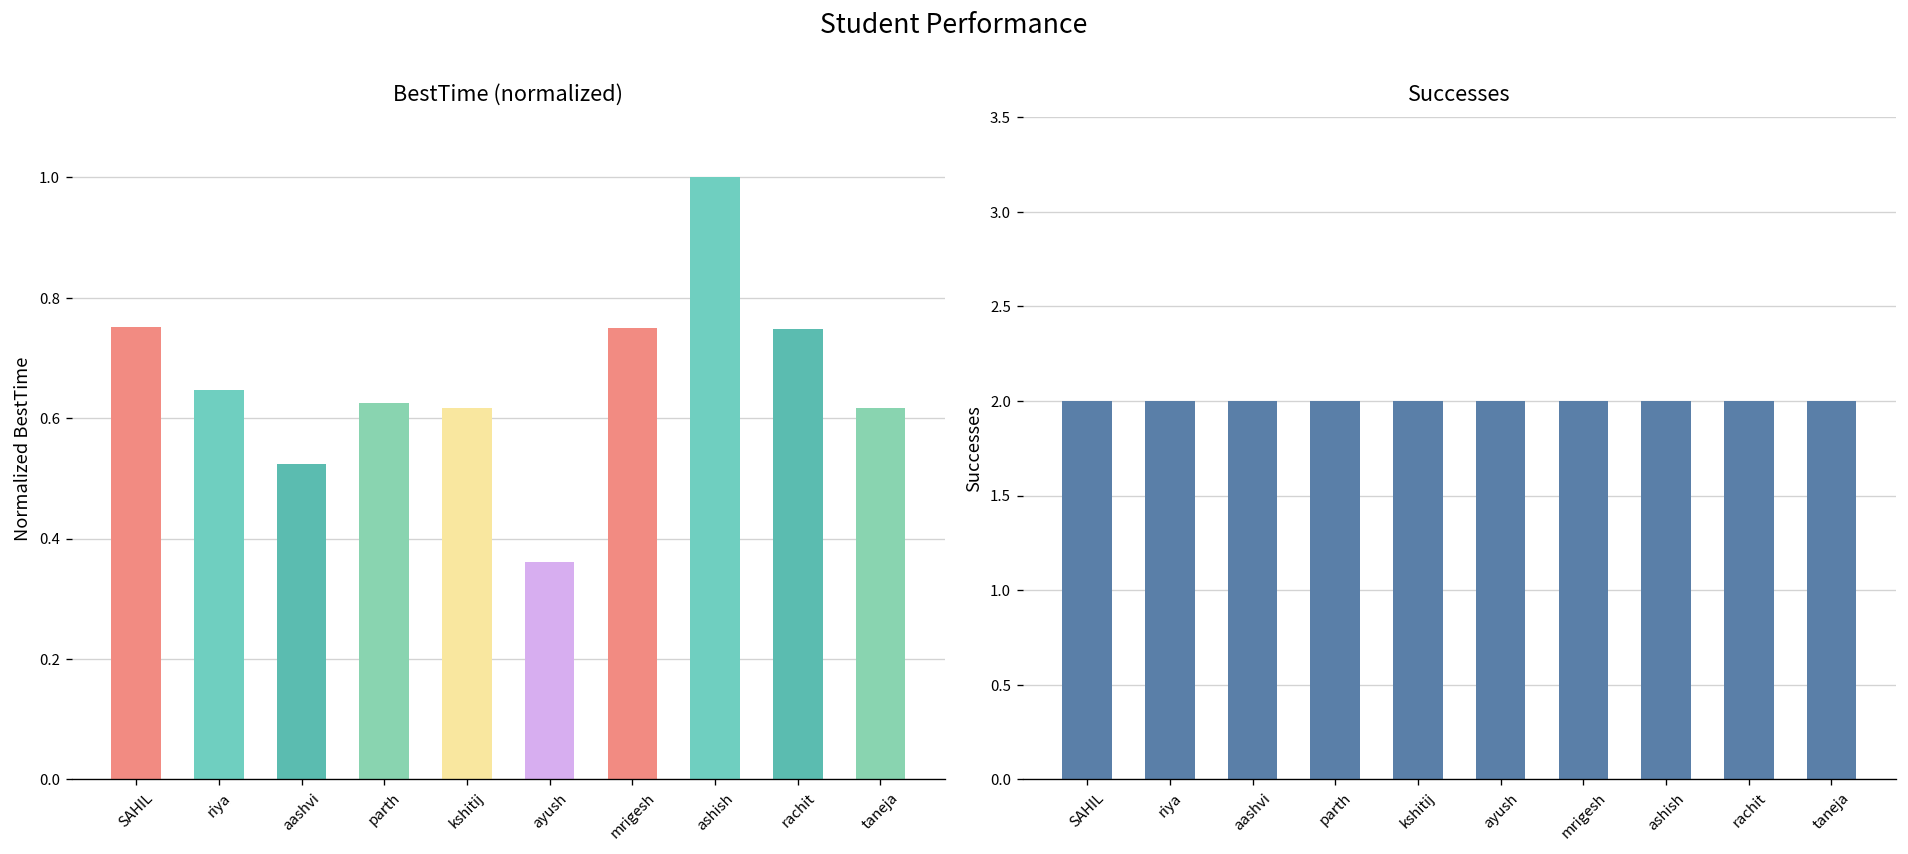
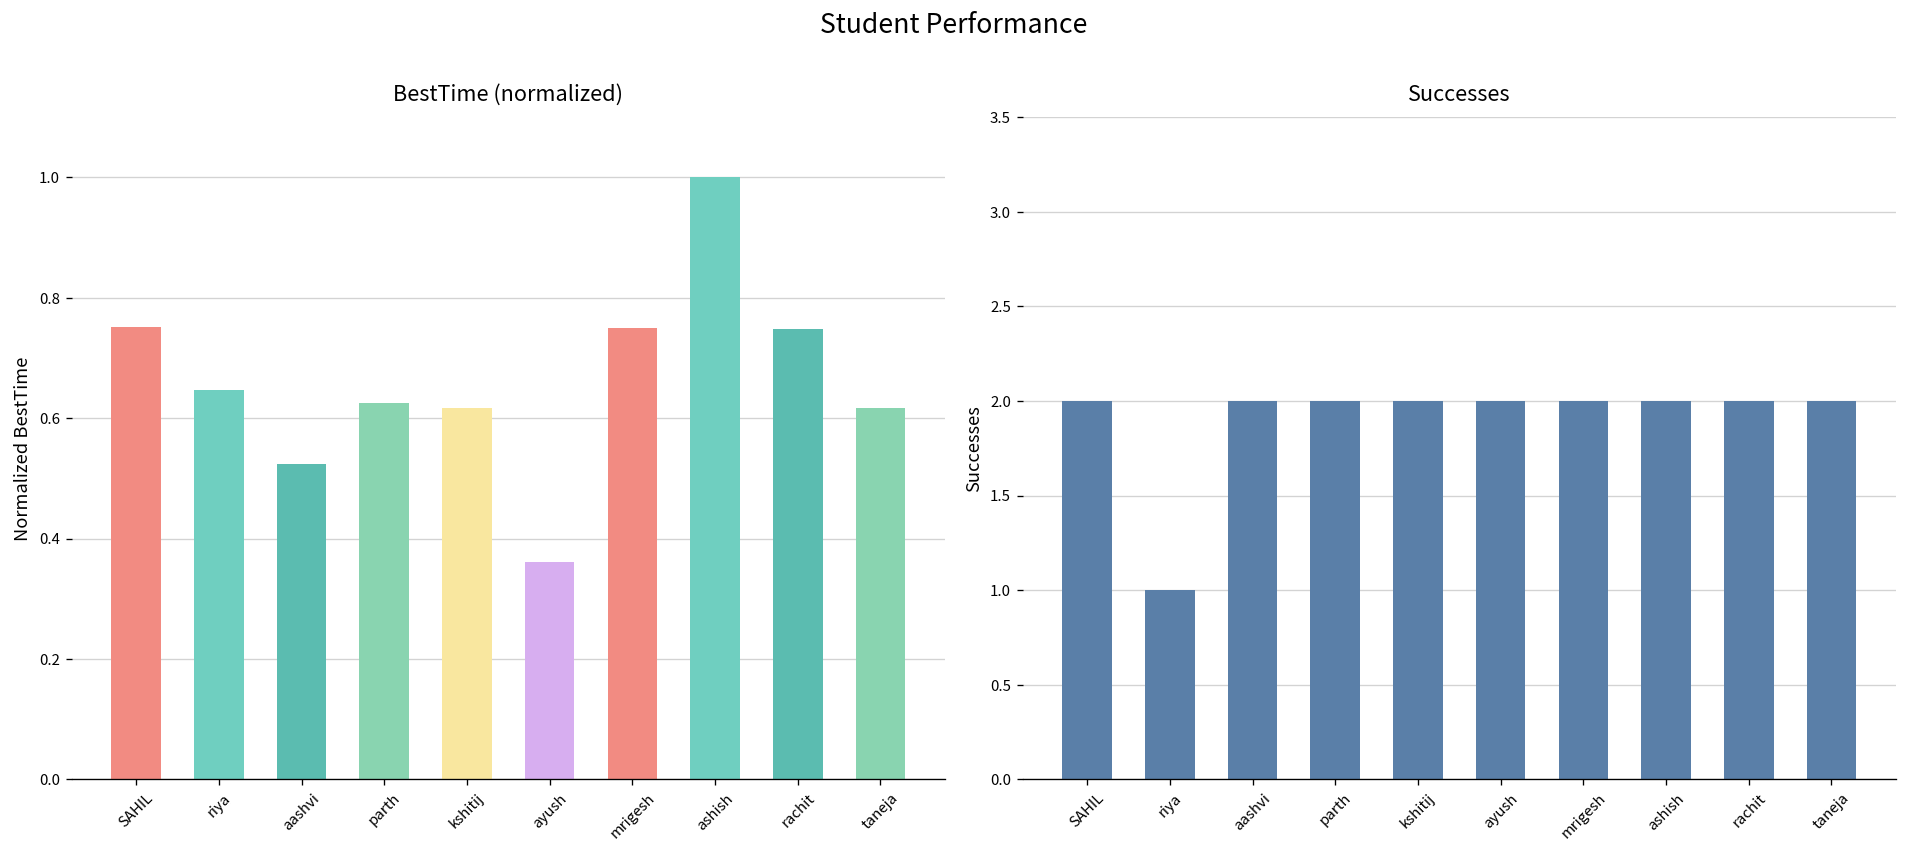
  {
    "BestTime (normalized)": {
      "SAHIL": 0.75,
      "riya": 0.65,
      "aashvi": 0.52,
      "parth": 0.63,
      "kshitij": 0.62,
      "ayush": 0.36,
      "mrigesh": 0.75,
      "ashish": 1.00,
      "rachit": 0.75,
      "taneja": 0.62
    },
    "Successes": {
      "SAHIL": 2,
-     "riya": 2,
+     "riya": 1,
      "aashvi": 2,
      "parth": 2,
      "kshitij": 2,
      "ayush": 2,
      "mrigesh": 2,
      "ashish": 2,
      "rachit": 2,
      "taneja": 2
    }
  }
